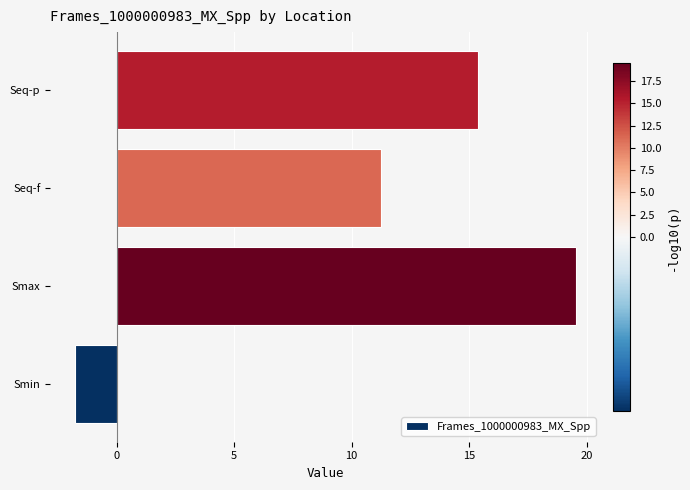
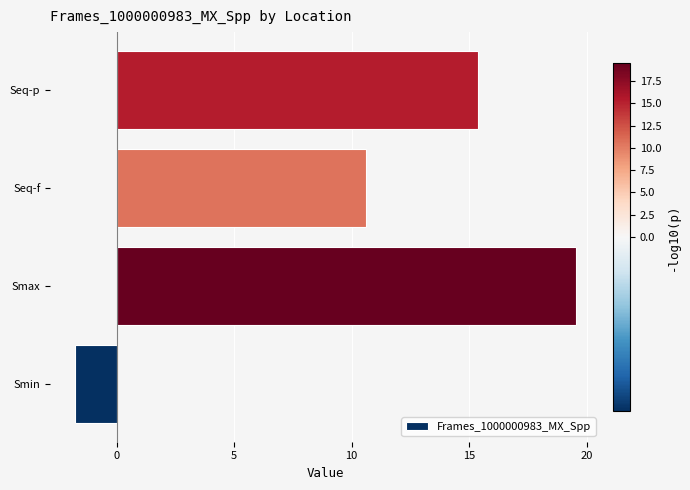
  {
    "Seq-p": 15.4,
-   "Seq-f": 11.3,
+   "Seq-f": 10.6,
    "Smax": 19.6,
    "Smin": -1.8
  }
